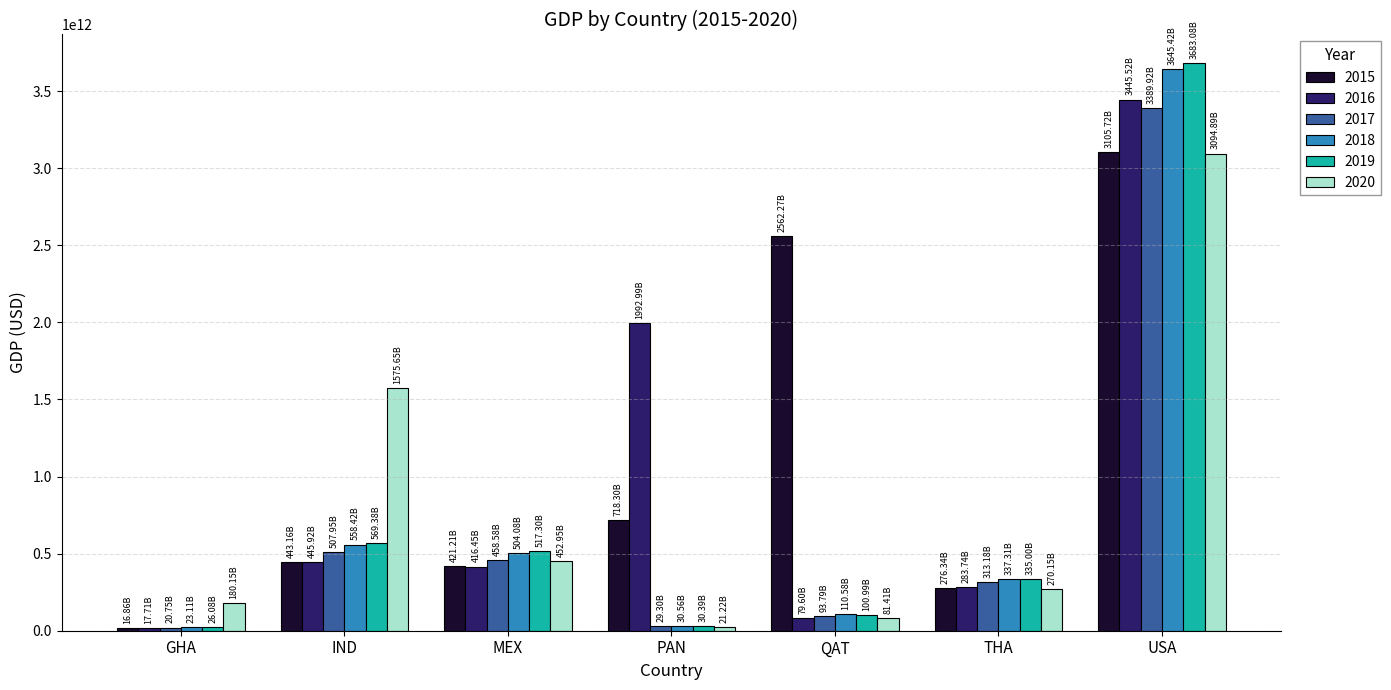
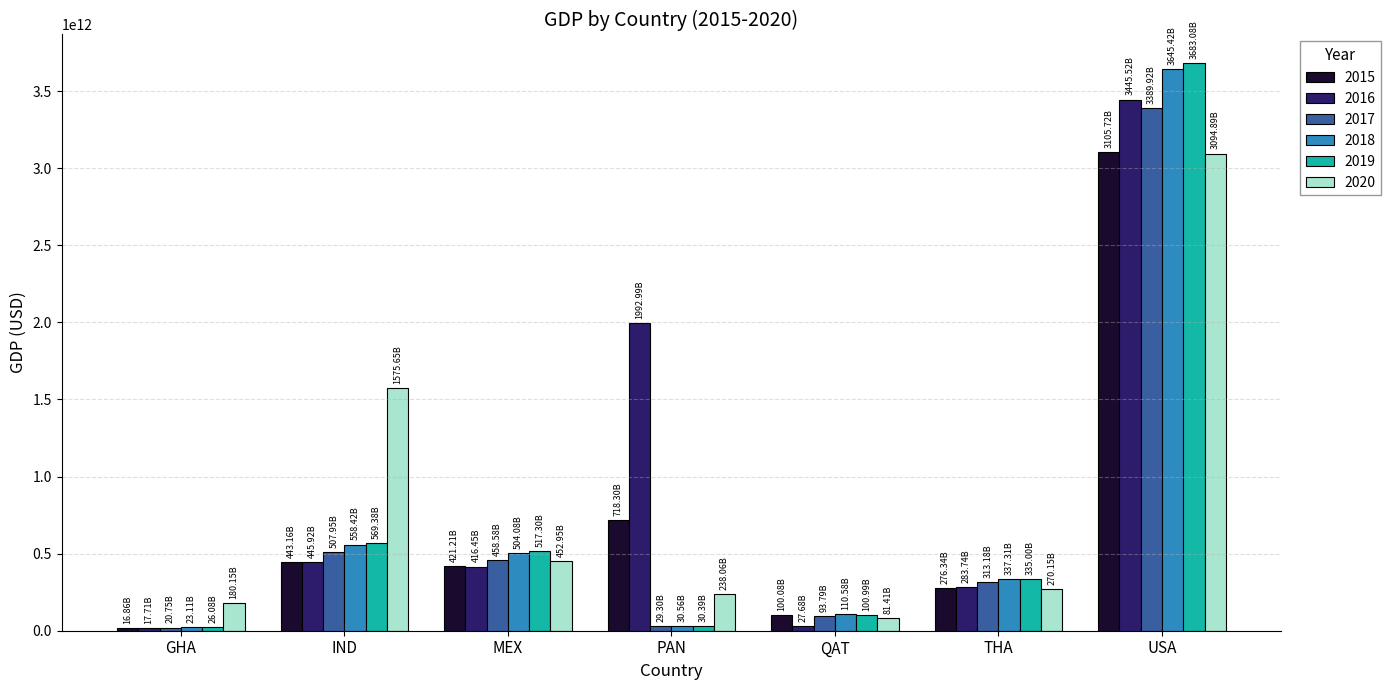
  {
    "2015": {
      "GHA": "16.86B",
      "IND": "443.16B",
      "MEX": "421.21B",
      "PAN": "718.30B",
-     "QAT": "2562.27B",
+     "QAT": "100.08B",
      "THA": "276.34B",
      "USA": "3105.72B"
    },
    "2016": {
      "GHA": "17.71B",
      "IND": "445.92B",
      "MEX": "416.45B",
      "PAN": "1992.99B",
-     "QAT": "79.60B",
+     "QAT": "27.68B",
      "THA": "283.74B",
      "USA": "3445.52B"
    },
    "2020": {
      "GHA": "180.15B",
      "IND": "1575.65B",
      "MEX": "452.95B",
-     "PAN": "21.22B",
+     "PAN": "238.06B",
      "QAT": "81.41B",
      "THA": "270.15B",
      "USA": "3094.89B"
    }
  }
